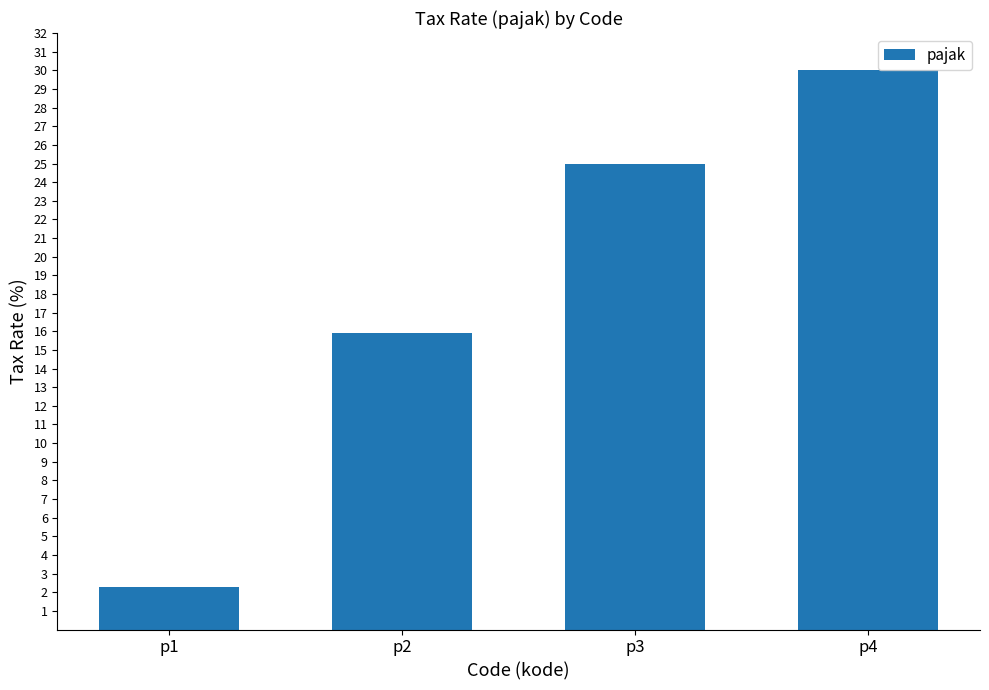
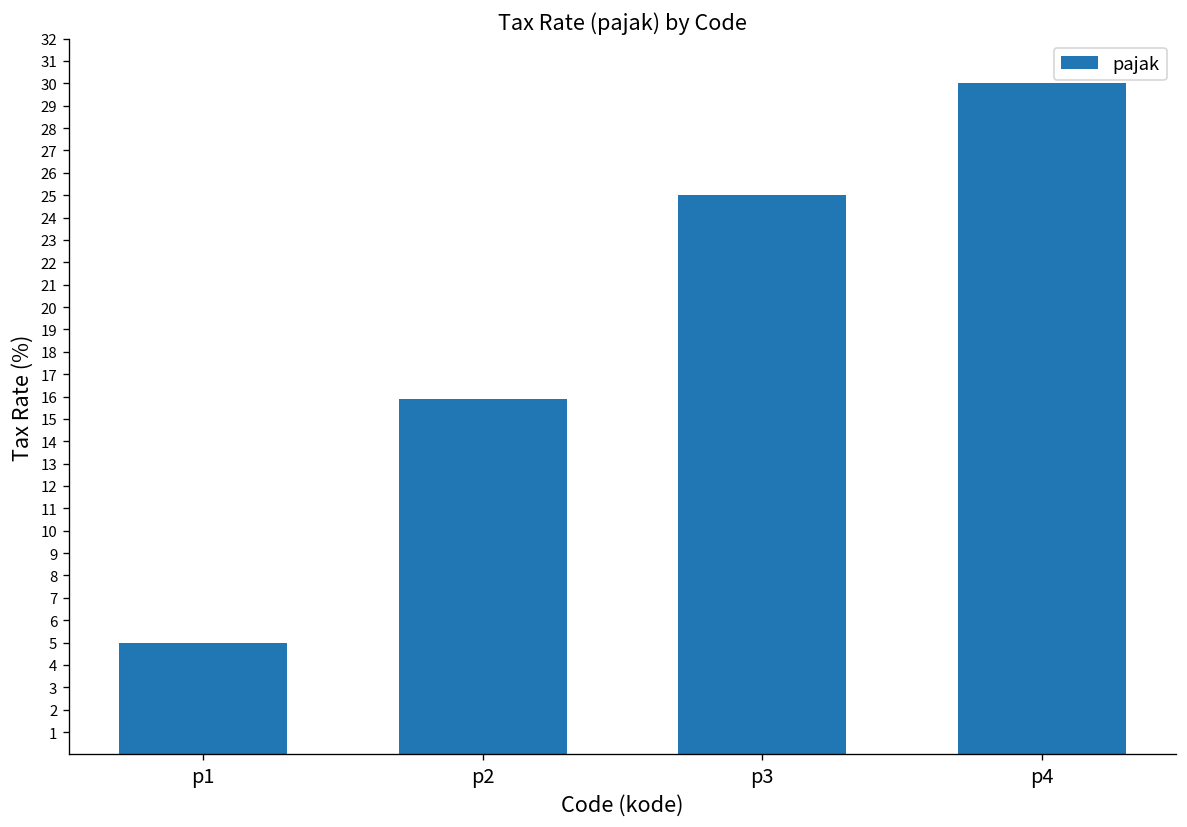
  {
-   "p1": 2.3,
+   "p1": 5.0,
    "p2": 15.9,
    "p3": 25.0,
    "p4": 30.0
  }
